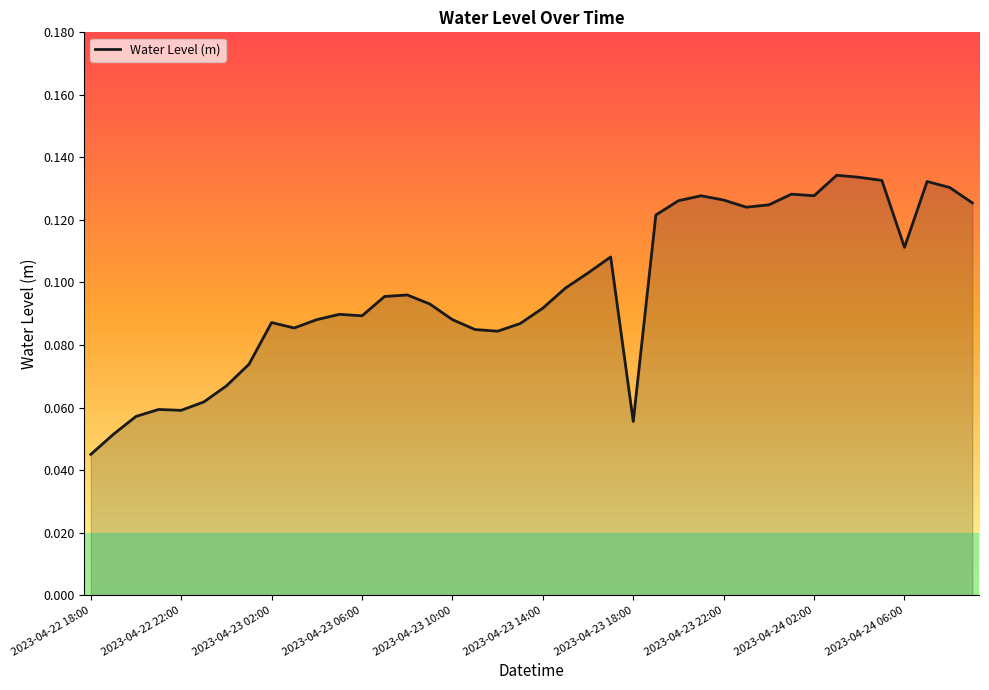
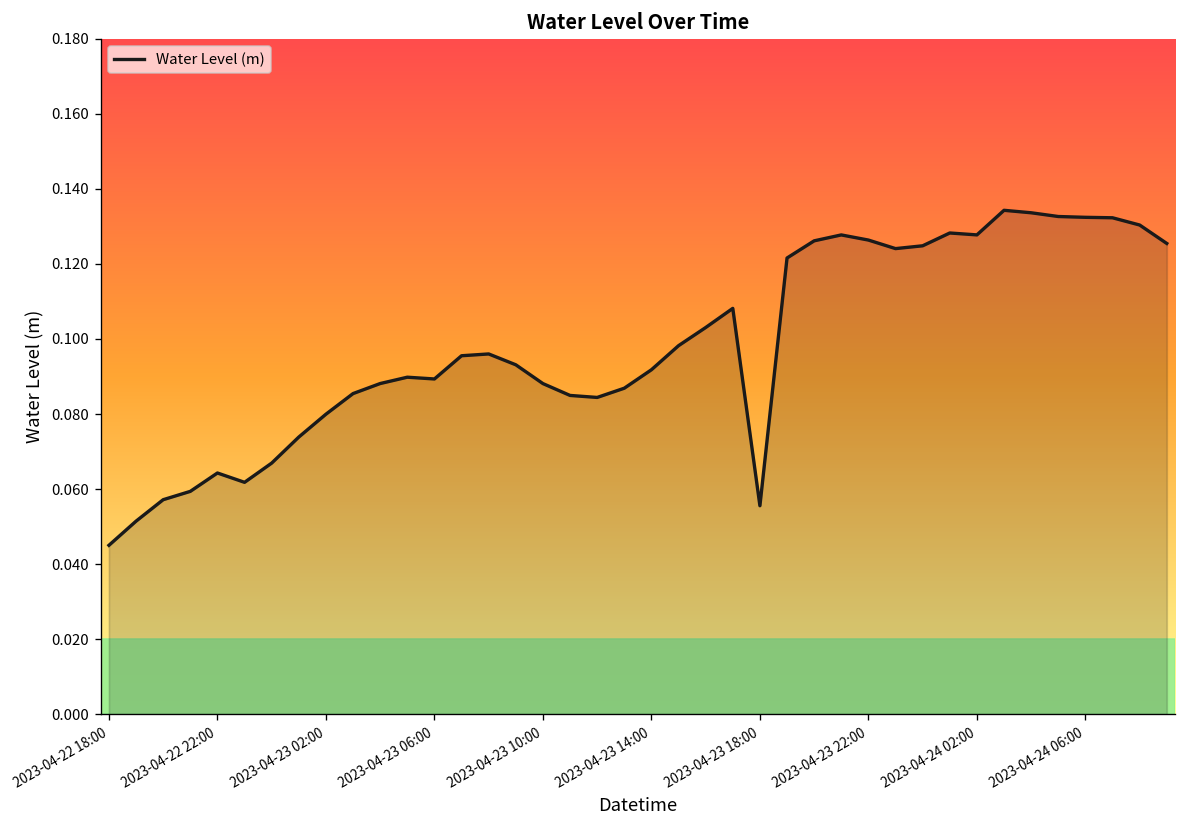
  {
    "2023-04-22 18:00": 0.045,
-   "2023-04-22 22:00": 0.059,
-   "2023-04-23 02:00": 0.087,
+   "2023-04-22 22:00": 0.064,
+   "2023-04-23 02:00": 0.080,
    "2023-04-23 06:00": 0.089,
    "2023-04-23 10:00": 0.088,
    "2023-04-23 14:00": 0.092,
    "2023-04-23 18:00": 0.056,
    "2023-04-23 22:00": 0.126,
    "2023-04-24 02:00": 0.128,
-   "2023-04-24 06:00": 0.111
+   "2023-04-24 06:00": 0.132
  }
